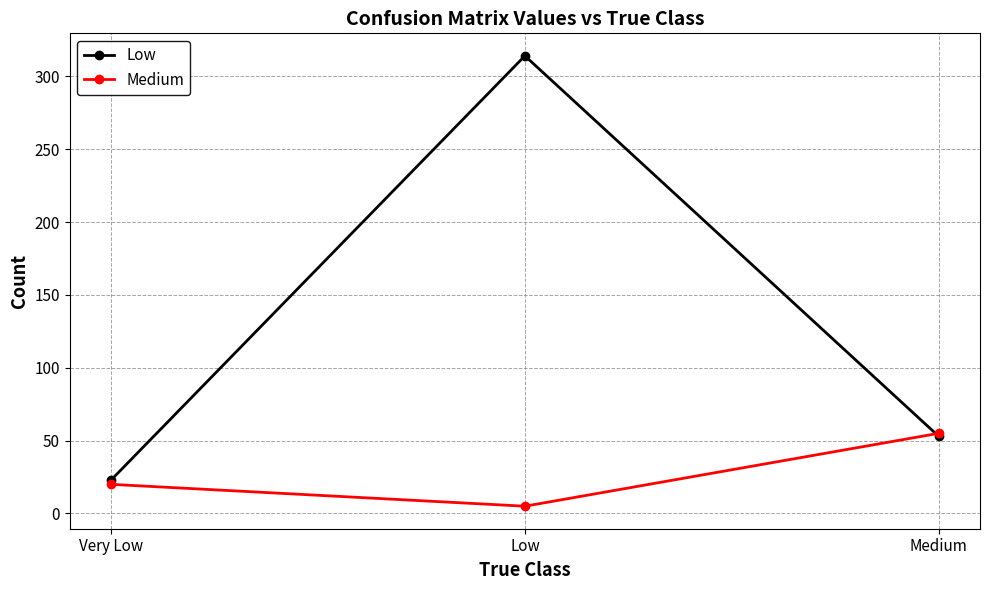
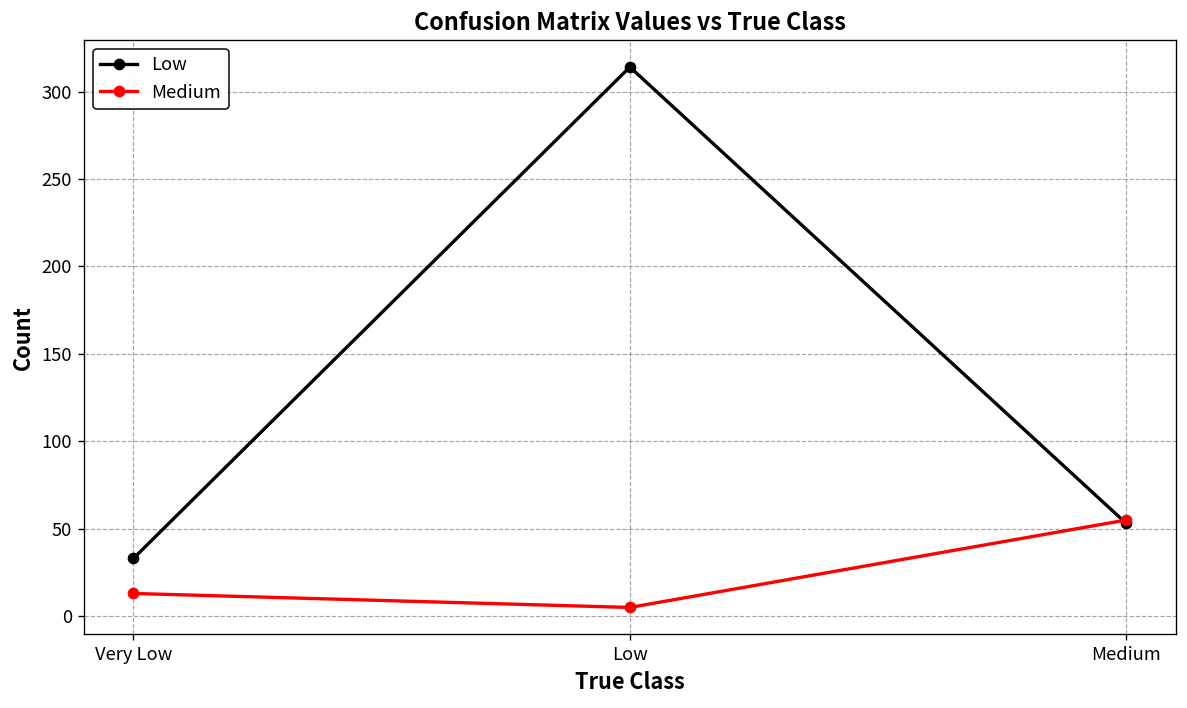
  {
    "Low": {
-     "Very Low": 23,
+     "Very Low": 33,
      "Low": 314,
      "Medium": 53
    },
    "Medium": {
-     "Very Low": 20,
+     "Very Low": 13,
      "Low": 5,
      "Medium": 55
    }
  }
